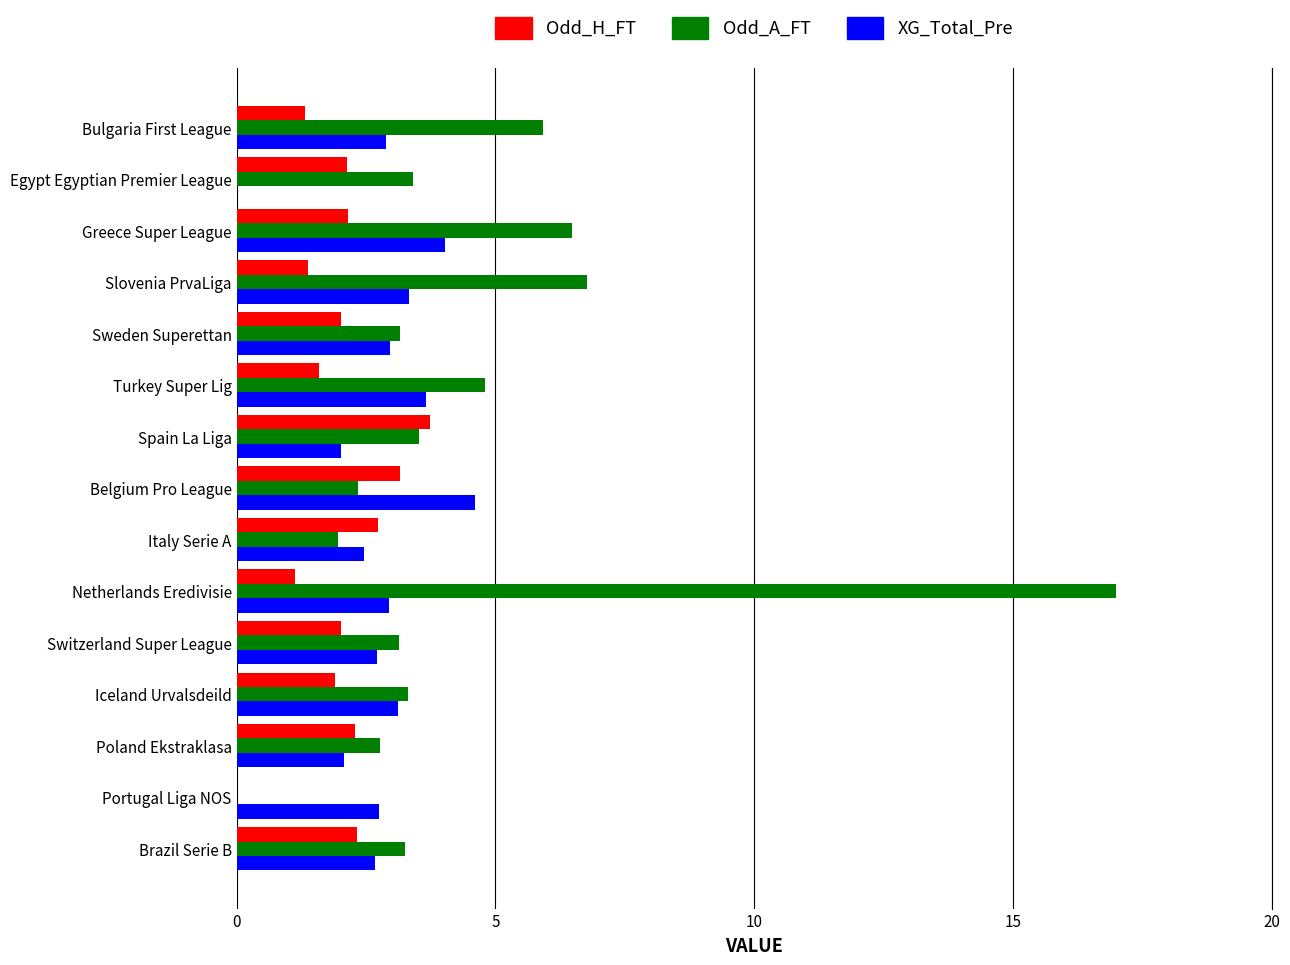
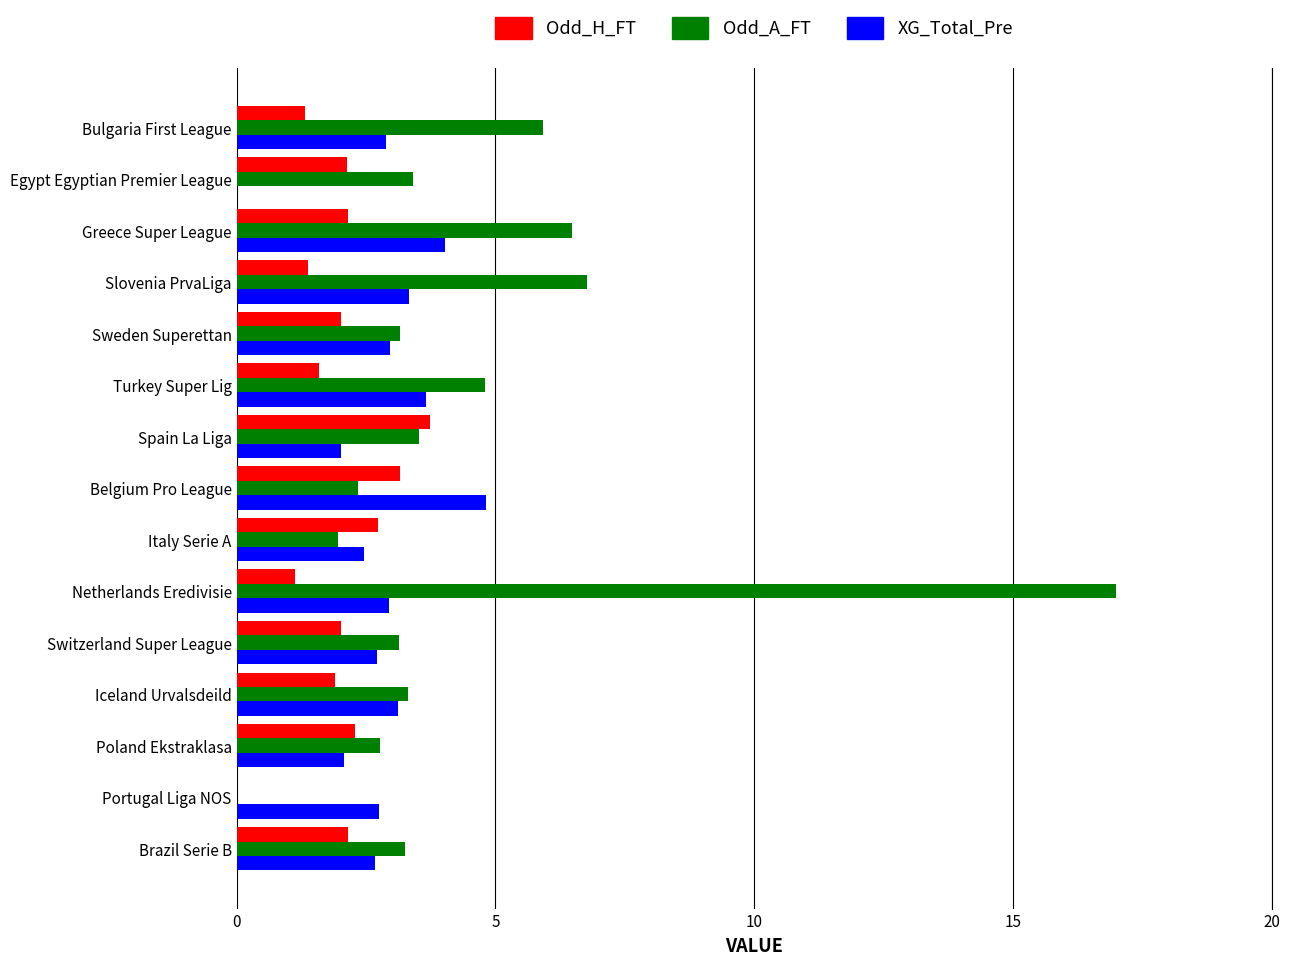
  {
    "XG_Total_Pre": {
      "Bulgaria First League": 2.9,
      "Egypt Egyptian Premier League": 0.0,
      "Greece Super League": 4.0,
      "Slovenia PrvaLiga": 3.3,
      "Sweden Superettan": 3.0,
      "Turkey Super Lig": 3.7,
      "Spain La Liga": 2.0,
-     "Belgium Pro League": 4.6,
+     "Belgium Pro League": 4.8,
      "Italy Serie A": 2.5,
      "Netherlands Eredivisie": 2.9,
      "Switzerland Super League": 2.7,
      "Iceland Urvalsdeild": 3.1,
      "Poland Ekstraklasa": 2.1,
      "Portugal Liga NOS": 2.8,
      "Brazil Serie B": 2.7
    },
    "Odd_A_FT": {
      "Bulgaria First League": 5.9,
      "Egypt Egyptian Premier League": 3.4,
      "Greece Super League": 6.5,
      "Slovenia PrvaLiga": 6.8,
      "Sweden Superettan": 3.2,
      "Turkey Super Lig": 4.8,
      "Spain La Liga": 3.5,
      "Belgium Pro League": 2.4,
      "Italy Serie A": 2.0,
      "Netherlands Eredivisie": 17.0,
      "Switzerland Super League": 3.1,
      "Iceland Urvalsdeild": 3.3,
      "Poland Ekstraklasa": 2.8,
      "Portugal Liga NOS": 0.0,
      "Brazil Serie B": 3.2
    },
    "Odd_H_FT": {
      "Bulgaria First League": 1.3,
      "Egypt Egyptian Premier League": 2.1,
      "Greece Super League": 2.2,
      "Slovenia PrvaLiga": 1.4,
      "Sweden Superettan": 2.0,
      "Turkey Super Lig": 1.6,
      "Spain La Liga": 3.7,
      "Belgium Pro League": 3.2,
      "Italy Serie A": 2.7,
      "Netherlands Eredivisie": 1.1,
      "Switzerland Super League": 2.0,
      "Iceland Urvalsdeild": 1.9,
      "Poland Ekstraklasa": 2.3,
      "Portugal Liga NOS": 0.0,
-     "Brazil Serie B": 2.3
+     "Brazil Serie B": 2.2
    }
  }
